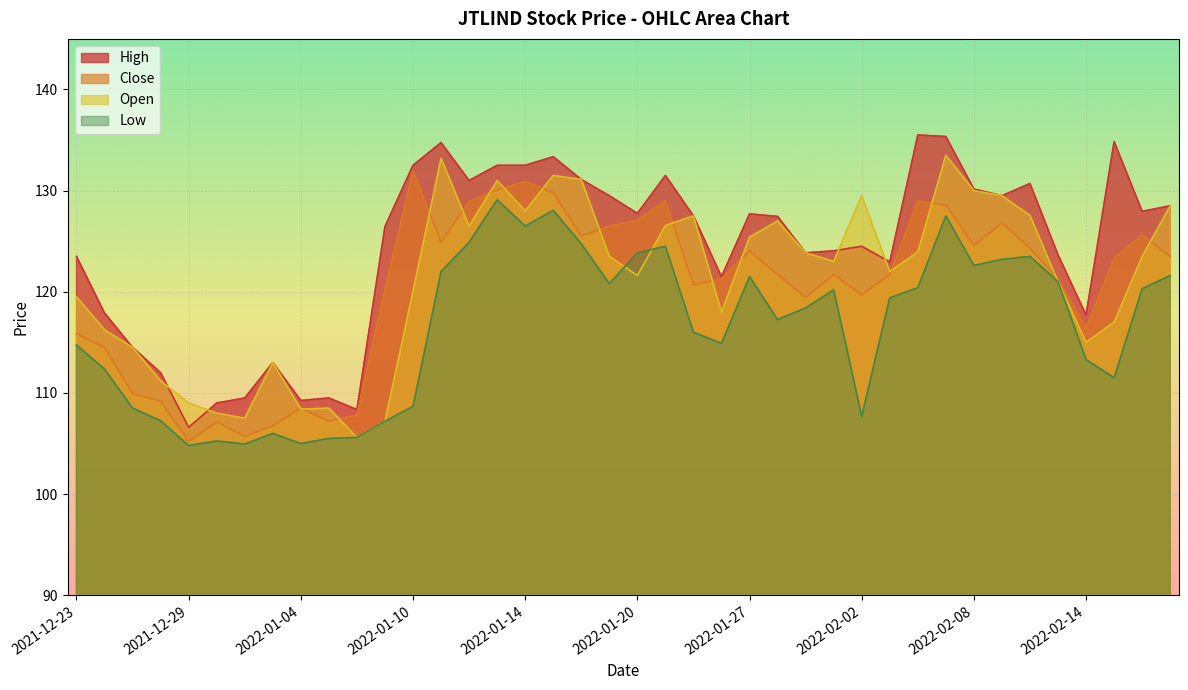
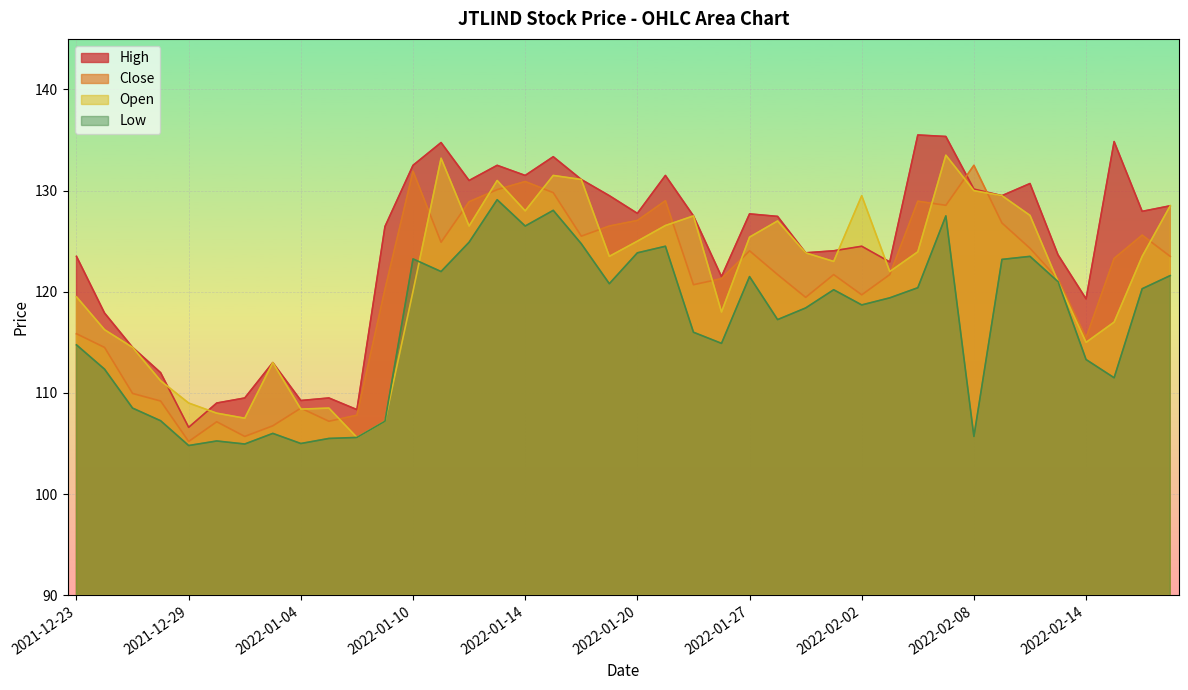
  {
    "High": {
      "2021-12-23": 123.5,
      "2021-12-29": 106.6,
      "2022-01-04": 109.3,
      "2022-01-10": 132.5,
-     "2022-01-14": 132.5,
+     "2022-01-14": 131.5,
      "2022-01-20": 127.8,
      "2022-01-27": 127.7,
      "2022-02-02": 124.5,
-     "2022-02-14": 117.7
+     "2022-02-14": 119.3
    },
    "Close": {
      "2021-12-23": 115.9,
      "2021-12-29": 105.2,
      "2022-01-10": 131.9,
      "2022-01-14": 130.9,
      "2022-01-20": 127.1,
      "2022-01-27": 124.1,
      "2022-02-02": 119.7,
-     "2022-02-08": 124.6,
-     "2022-02-14": 116.4
+     "2022-02-08": 132.5,
+     "2022-02-14": 115.5
    },
    "Open": {
      "2021-12-23": 119.5,
      "2021-12-29": 109.0,
      "2022-01-10": 120.1,
      "2022-01-14": 128.0,
-     "2022-01-20": 121.6,
+     "2022-01-20": 125.0,
      "2022-01-27": 125.4,
      "2022-02-02": 129.5,
      "2022-02-14": 115.0
    },
    "Low": {
      "2021-12-23": 114.8,
      "2021-12-29": 104.8,
      "2022-01-04": 105.0,
-     "2022-01-10": 108.7,
+     "2022-01-10": 123.3,
      "2022-01-14": 126.5,
      "2022-01-20": 123.9,
      "2022-01-27": 121.5,
-     "2022-02-02": 107.7,
-     "2022-02-08": 122.6,
+     "2022-02-02": 118.7,
+     "2022-02-08": 105.7,
      "2022-02-14": 113.3
    }
  }
